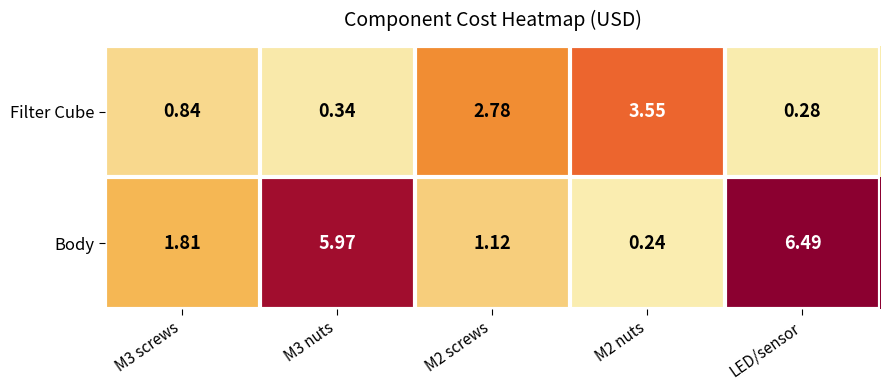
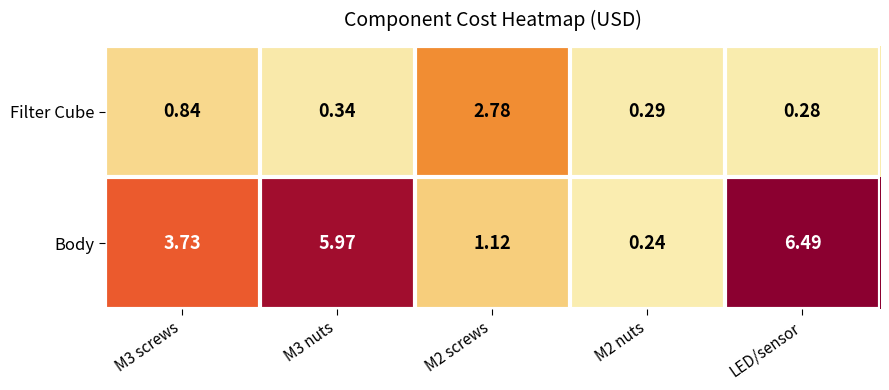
  {
    "Filter Cube": {
      "M3 screws": 0.84,
      "M3 nuts": 0.34,
      "M2 screws": 2.78,
-     "M2 nuts": 3.55,
+     "M2 nuts": 0.29,
      "LED/sensor": 0.28
    },
    "Body": {
-     "M3 screws": 1.81,
+     "M3 screws": 3.73,
      "M3 nuts": 5.97,
      "M2 screws": 1.12,
      "M2 nuts": 0.24,
      "LED/sensor": 6.49
    }
  }
